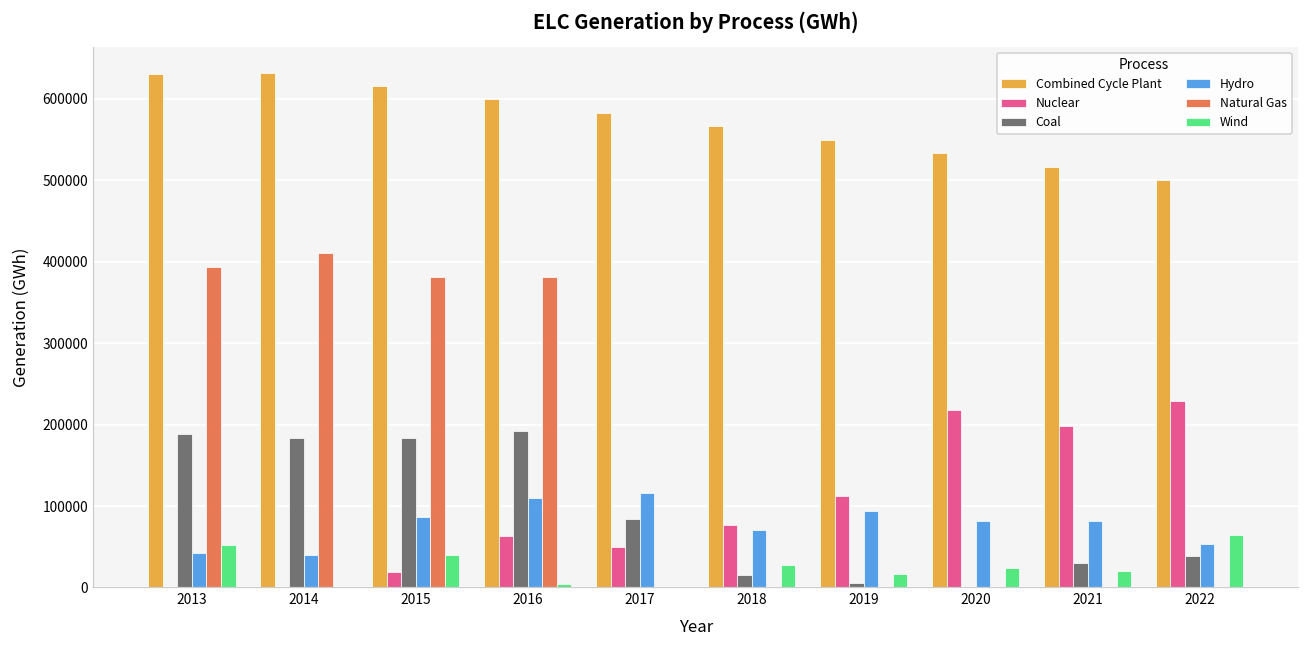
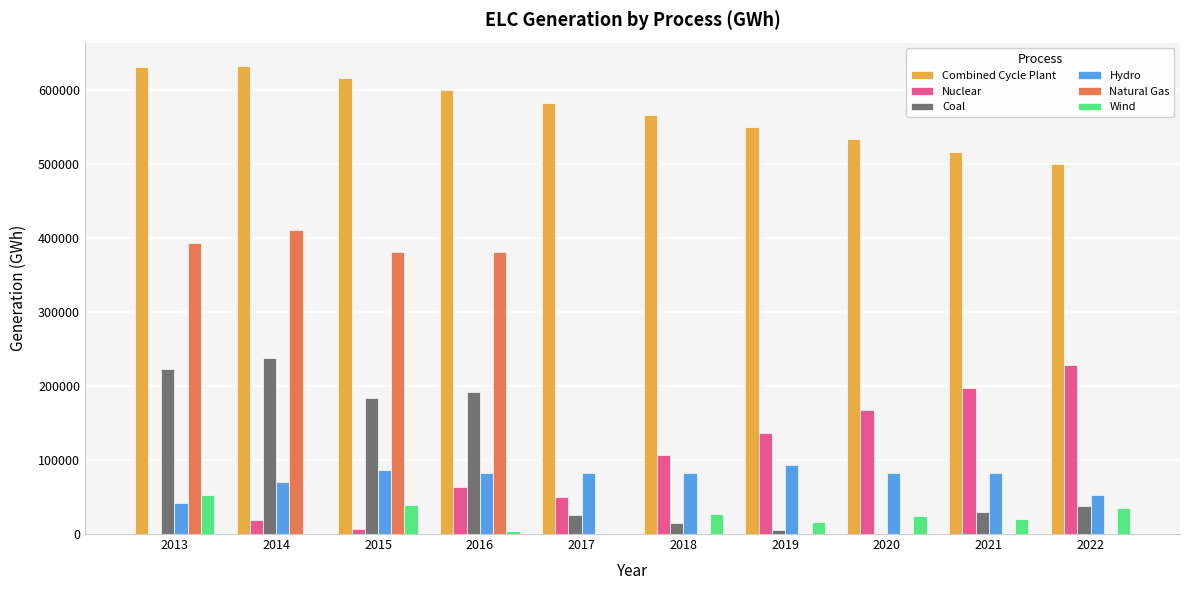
  {
    "Nuclear": {
      "2013": 0,
-     "2014": 0,
-     "2015": 20000,
+     "2014": 20000,
+     "2015": 10000,
      "2016": 60000,
      "2017": 50000,
-     "2018": 80000,
-     "2019": 110000,
-     "2020": 220000,
+     "2018": 110000,
+     "2019": 140000,
+     "2020": 170000,
      "2021": 200000,
      "2022": 230000
    },
    "Coal": {
-     "2013": 190000,
-     "2014": 180000,
+     "2013": 220000,
+     "2014": 240000,
      "2015": 180000,
      "2016": 190000,
-     "2017": 80000,
+     "2017": 30000,
      "2018": 20000,
      "2019": 10000,
      "2020": 0,
      "2021": 30000,
      "2022": 40000
    },
    "Hydro": {
      "2013": 40000,
-     "2014": 40000,
+     "2014": 70000,
      "2015": 90000,
-     "2016": 110000,
-     "2017": 120000,
-     "2018": 70000,
+     "2016": 80000,
+     "2017": 80000,
+     "2018": 80000,
      "2019": 90000,
      "2020": 80000,
      "2021": 80000,
      "2022": 50000
    },
    "Wind": {
      "2013": 50000,
      "2015": 40000,
      "2016": 0,
      "2017": 0,
      "2018": 30000,
      "2019": 20000,
      "2020": 20000,
      "2021": 20000,
-     "2022": 60000
+     "2022": 30000
    }
  }
